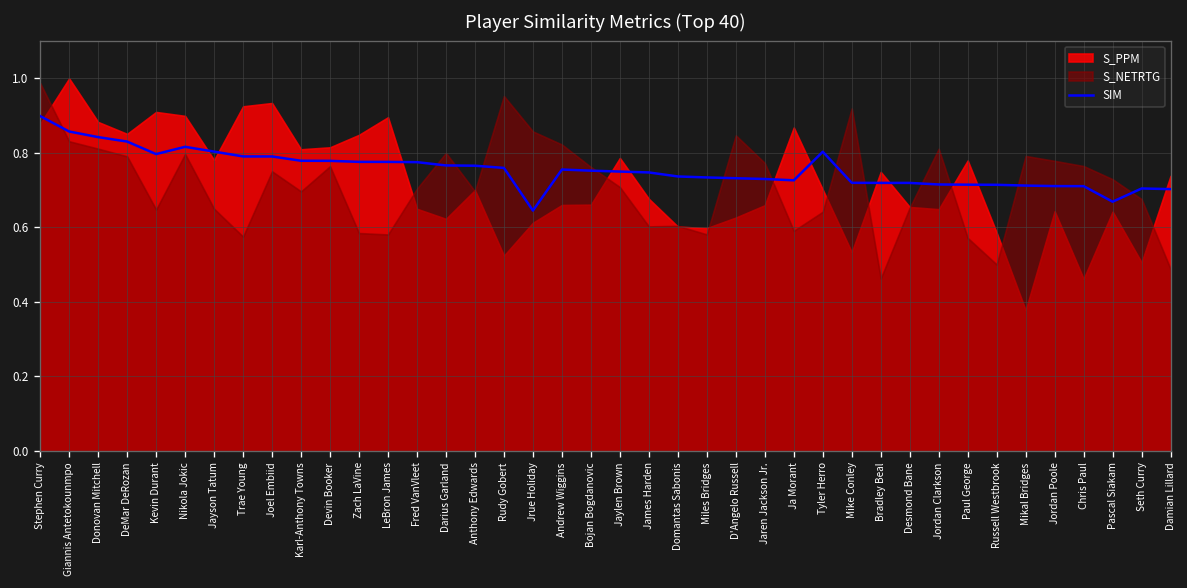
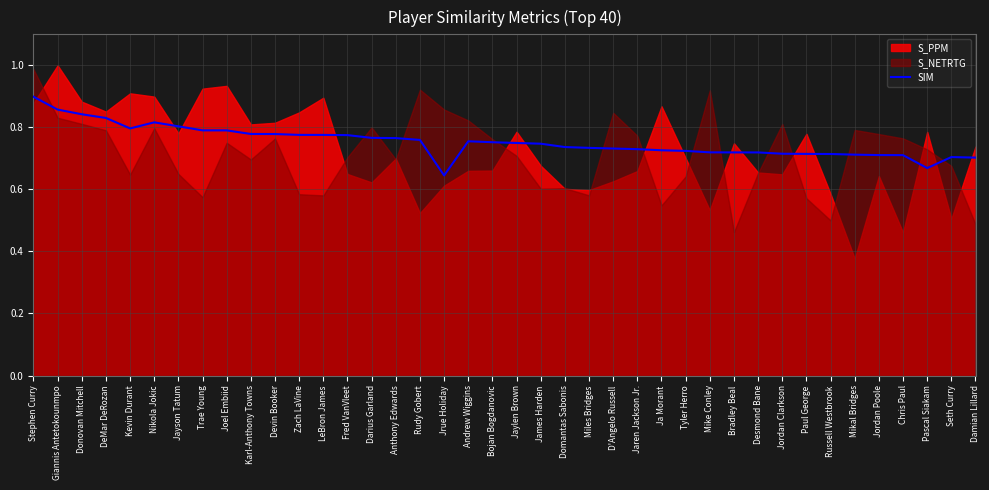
  {
    "SIM": {
      "Stephen Curry": 0.90,
      "Giannis Antetokounmpo": 0.86,
      "Donovan Mitchell": 0.84,
      "DeMar DeRozan": 0.83,
      "Kevin Durant": 0.80,
      "Nikola Jokic": 0.82,
      "Jayson Tatum": 0.80,
      "Trae Young": 0.79,
      "Joel Embiid": 0.79,
      "Karl-Anthony Towns": 0.78,
      "Devin Booker": 0.78,
      "Zach LaVine": 0.78,
      "LeBron James": 0.78,
      "Fred VanVleet": 0.78,
      "Darius Garland": 0.77,
      "Anthony Edwards": 0.77,
      "Rudy Gobert": 0.76,
      "Jrue Holiday": 0.64,
      "Andrew Wiggins": 0.76,
      "Bojan Bogdanovic": 0.75,
      "Jaylen Brown": 0.75,
      "James Harden": 0.75,
      "Domantas Sabonis": 0.74,
      "Miles Bridges": 0.73,
      "D'Angelo Russell": 0.73,
      "Jaren Jackson Jr.": 0.73,
      "Ja Morant": 0.73,
-     "Tyler Herro": 0.80,
+     "Tyler Herro": 0.72,
      "Mike Conley": 0.72,
      "Bradley Beal": 0.72,
      "Desmond Bane": 0.72,
      "Jordan Clarkson": 0.72,
      "Paul George": 0.71,
      "Russell Westbrook": 0.71,
      "Mikal Bridges": 0.71,
      "Jordan Poole": 0.71,
      "Chris Paul": 0.71,
      "Pascal Siakam": 0.67,
      "Seth Curry": 0.70,
      "Damian Lillard": 0.70
    },
    "S_PPM": {
      "Stephen Curry": 0.88,
      "Giannis Antetokounmpo": 1.00,
      "Donovan Mitchell": 0.88,
      "DeMar DeRozan": 0.85,
      "Kevin Durant": 0.91,
      "Nikola Jokic": 0.90,
      "Jayson Tatum": 0.78,
      "Trae Young": 0.92,
      "Joel Embiid": 0.93,
      "Karl-Anthony Towns": 0.81,
      "Devin Booker": 0.81,
      "Zach LaVine": 0.85,
      "LeBron James": 0.90,
      "Fred VanVleet": 0.65,
      "Darius Garland": 0.62,
      "Rudy Gobert": 0.52,
      "Jrue Holiday": 0.61,
      "Andrew Wiggins": 0.66,
      "Bojan Bogdanovic": 0.66,
      "Jaylen Brown": 0.79,
      "James Harden": 0.68,
      "Miles Bridges": 0.60,
      "D'Angelo Russell": 0.63,
      "Jaren Jackson Jr.": 0.66,
      "Ja Morant": 0.87,
      "Tyler Herro": 0.70,
      "Mike Conley": 0.53,
      "Bradley Beal": 0.75,
      "Jordan Clarkson": 0.65,
      "Paul George": 0.78,
      "Russell Westbrook": 0.59,
      "Mikal Bridges": 0.38,
      "Jordan Poole": 0.64,
      "Chris Paul": 0.46,
-     "Pascal Siakam": 0.64,
+     "Pascal Siakam": 0.79,
      "Seth Curry": 0.51,
      "Damian Lillard": 0.74
    },
    "S_NETRTG": {
      "Stephen Curry": 0.99,
      "Giannis Antetokounmpo": 0.83,
      "Donovan Mitchell": 0.81,
      "DeMar DeRozan": 0.79,
      "Kevin Durant": 0.65,
      "Nikola Jokic": 0.80,
      "Jayson Tatum": 0.65,
      "Trae Young": 0.58,
      "Joel Embiid": 0.75,
      "Karl-Anthony Towns": 0.70,
      "Devin Booker": 0.76,
      "Zach LaVine": 0.58,
      "LeBron James": 0.58,
      "Fred VanVleet": 0.70,
      "Darius Garland": 0.80,
-     "Rudy Gobert": 0.95,
+     "Rudy Gobert": 0.92,
      "Jrue Holiday": 0.86,
      "Andrew Wiggins": 0.82,
      "Bojan Bogdanovic": 0.76,
      "Jaylen Brown": 0.71,
      "James Harden": 0.60,
      "Miles Bridges": 0.58,
      "D'Angelo Russell": 0.85,
      "Jaren Jackson Jr.": 0.77,
-     "Ja Morant": 0.59,
+     "Ja Morant": 0.55,
      "Tyler Herro": 0.64,
      "Mike Conley": 0.92,
      "Bradley Beal": 0.46,
      "Jordan Clarkson": 0.81,
      "Paul George": 0.57,
      "Russell Westbrook": 0.50,
      "Mikal Bridges": 0.79,
      "Jordan Poole": 0.78,
      "Chris Paul": 0.76,
      "Pascal Siakam": 0.73,
      "Seth Curry": 0.68,
      "Damian Lillard": 0.49
    }
  }
